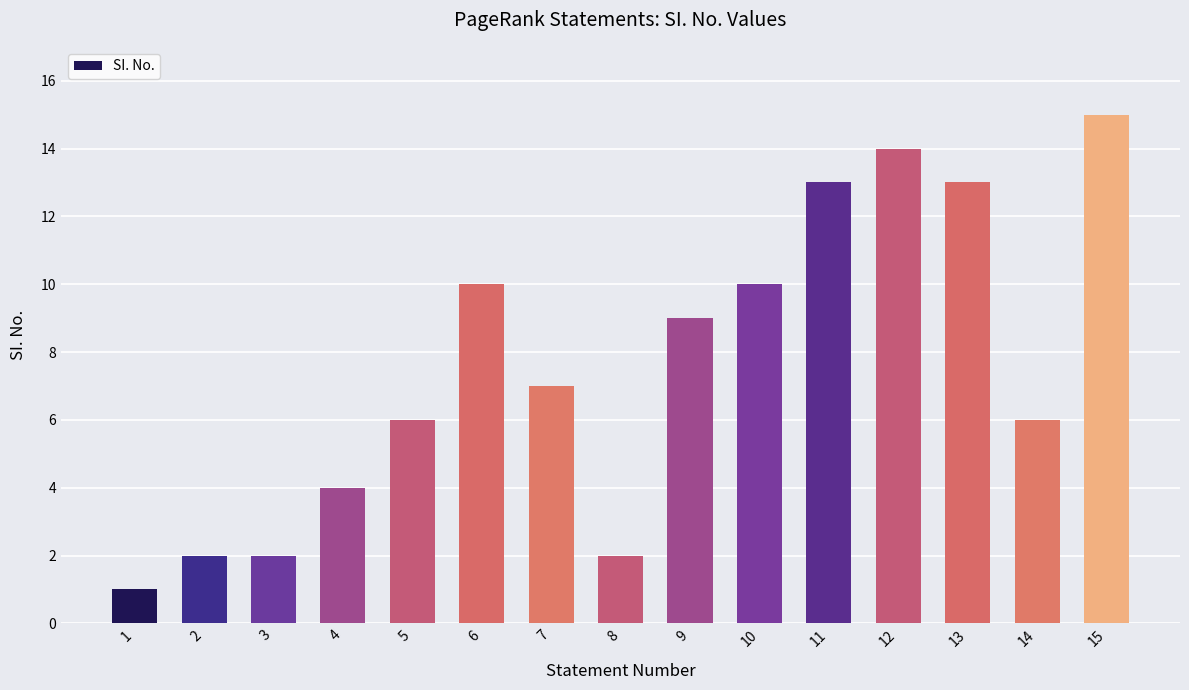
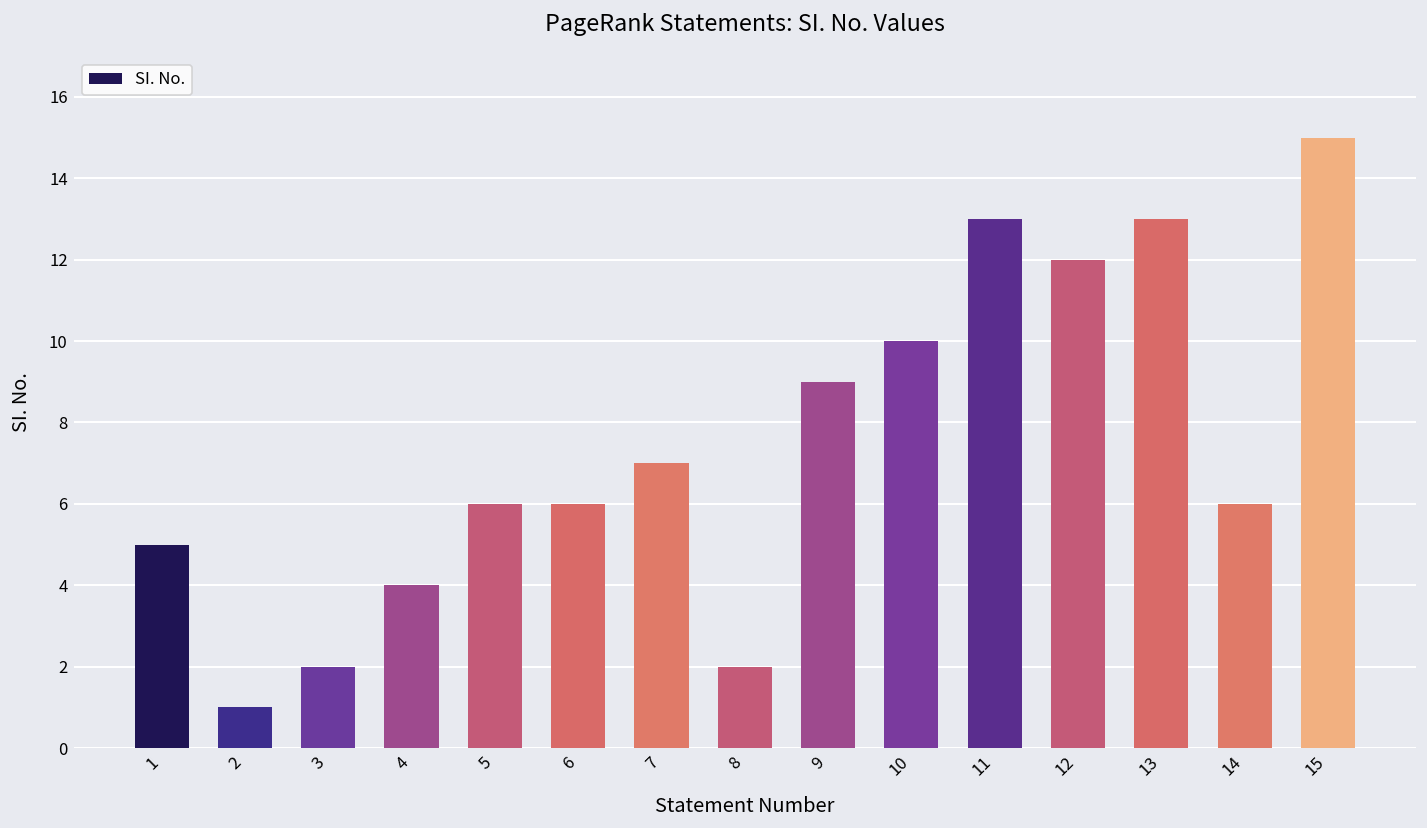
  {
-   "1": 1,
-   "2": 2,
+   "1": 5,
+   "2": 1,
    "3": 2,
    "4": 4,
    "5": 6,
-   "6": 10,
+   "6": 6,
    "7": 7,
    "8": 2,
    "9": 9,
    "10": 10,
    "11": 13,
-   "12": 14,
+   "12": 12,
    "13": 13,
    "14": 6,
    "15": 15
  }
